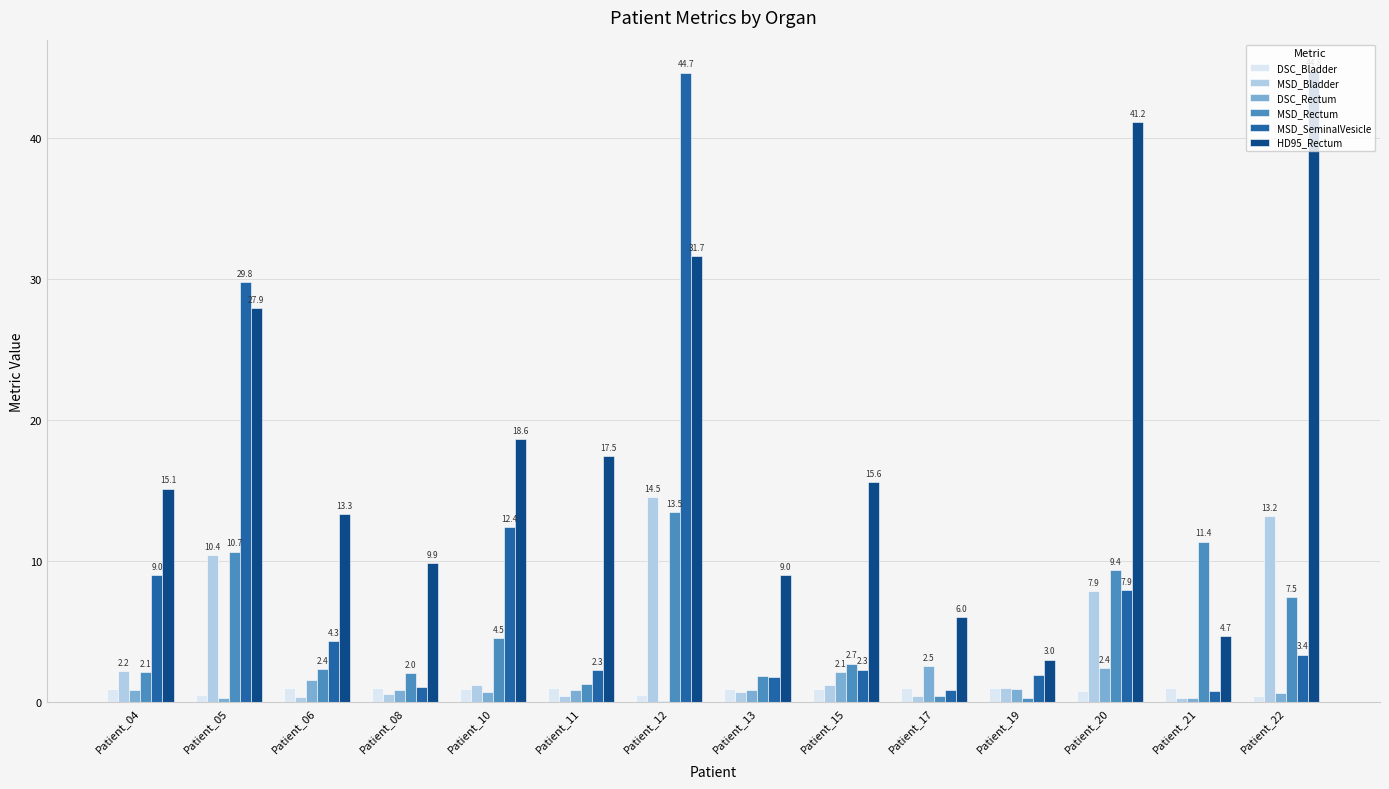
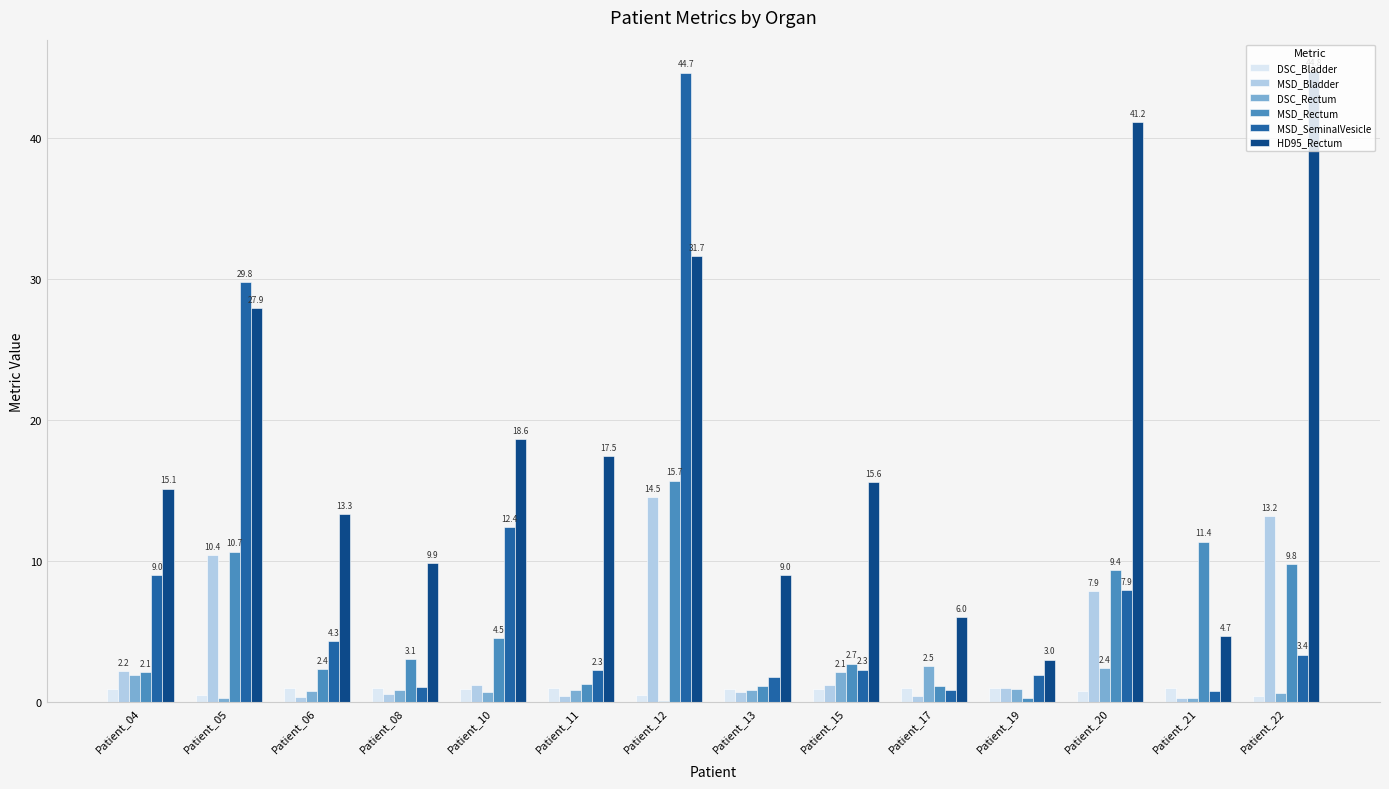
  {
    "DSC_Rectum": {
-     "Patient_04": 0.9,
+     "Patient_04": 1.9,
      "Patient_05": 0.3,
-     "Patient_06": 1.5,
+     "Patient_06": 0.8,
      "Patient_08": 0.9,
      "Patient_10": 0.7,
      "Patient_11": 0.8,
      "Patient_13": 0.9,
      "Patient_19": 0.9,
      "Patient_21": 0.3,
      "Patient_22": 0.6
    },
    "MSD_Rectum": {
      "Patient_04": 2.1,
      "Patient_05": 10.7,
      "Patient_06": 2.4,
-     "Patient_08": 2.0,
+     "Patient_08": 3.1,
      "Patient_10": 4.5,
-     "Patient_12": 13.5,
-     "Patient_13": 1.9,
+     "Patient_12": 15.7,
+     "Patient_13": 1.2,
      "Patient_15": 2.7,
-     "Patient_17": 0.4,
+     "Patient_17": 1.1,
      "Patient_20": 9.4,
      "Patient_21": 11.4,
-     "Patient_22": 7.5
+     "Patient_22": 9.8
    }
  }
